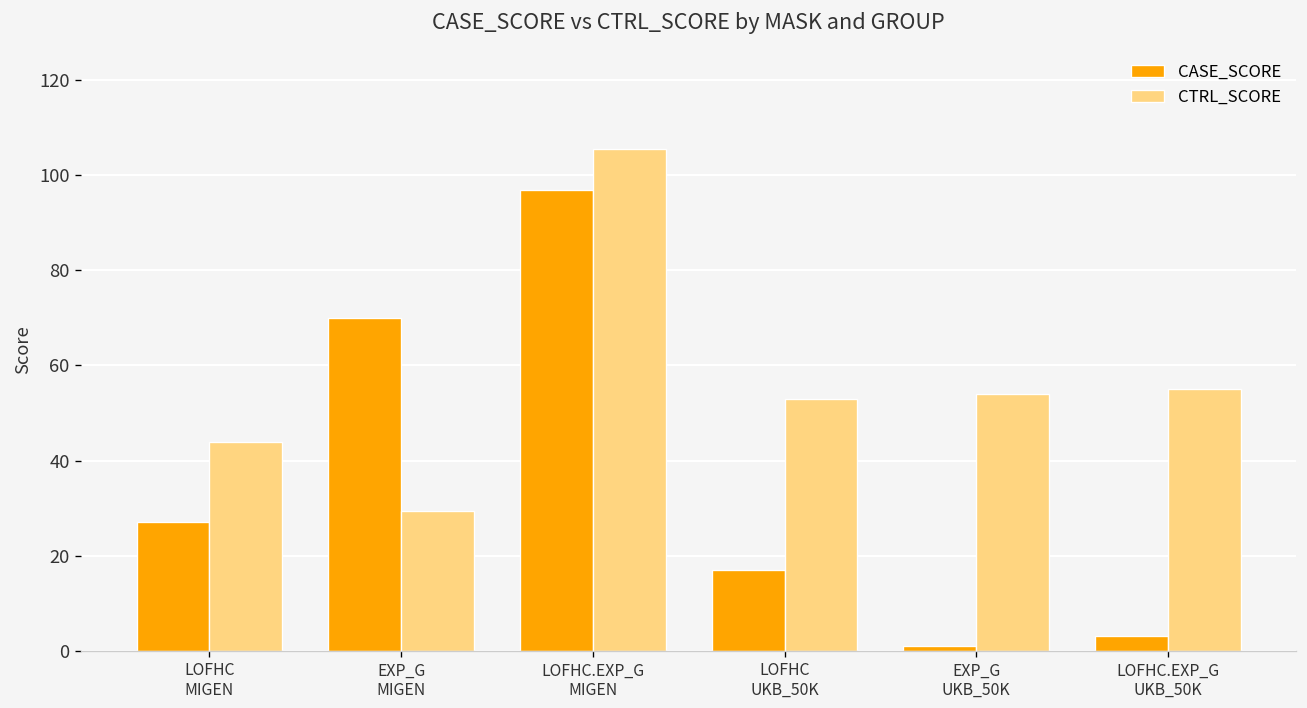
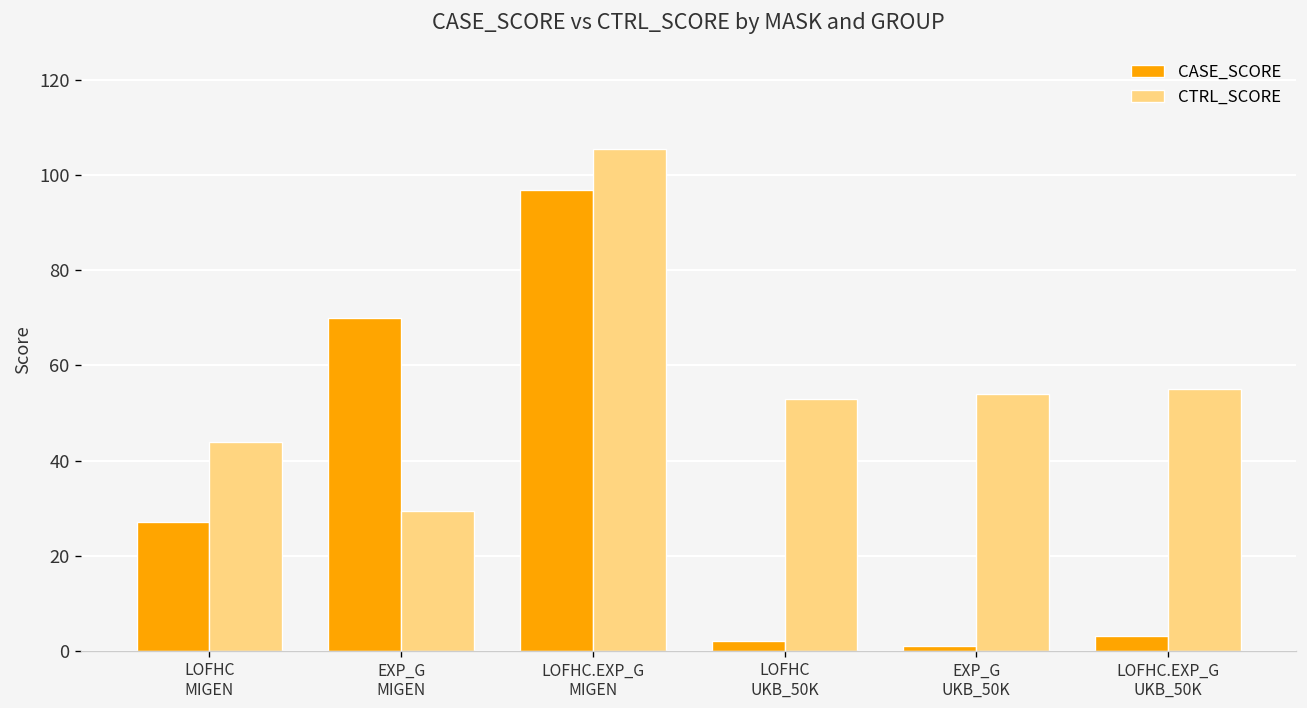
  {
    "CASE_SCORE": {
      "LOFHC MIGEN": 27,
      "EXP_G MIGEN": 70,
      "LOFHC.EXP_G MIGEN": 97,
-     "LOFHC UKB_50K": 17,
+     "LOFHC UKB_50K": 2,
      "EXP_G UKB_50K": 1,
      "LOFHC.EXP_G UKB_50K": 3
    },
    "CTRL_SCORE": {
      "LOFHC MIGEN": 44,
      "EXP_G MIGEN": 29,
      "LOFHC.EXP_G MIGEN": 106,
      "LOFHC UKB_50K": 53,
      "EXP_G UKB_50K": 54,
      "LOFHC.EXP_G UKB_50K": 55
    }
  }
